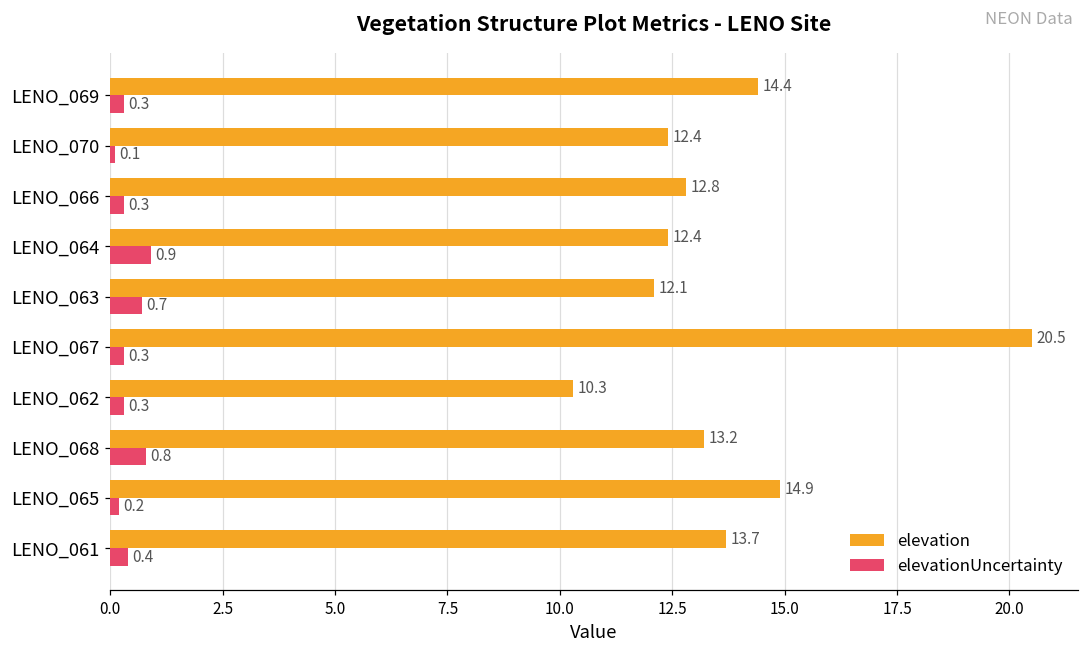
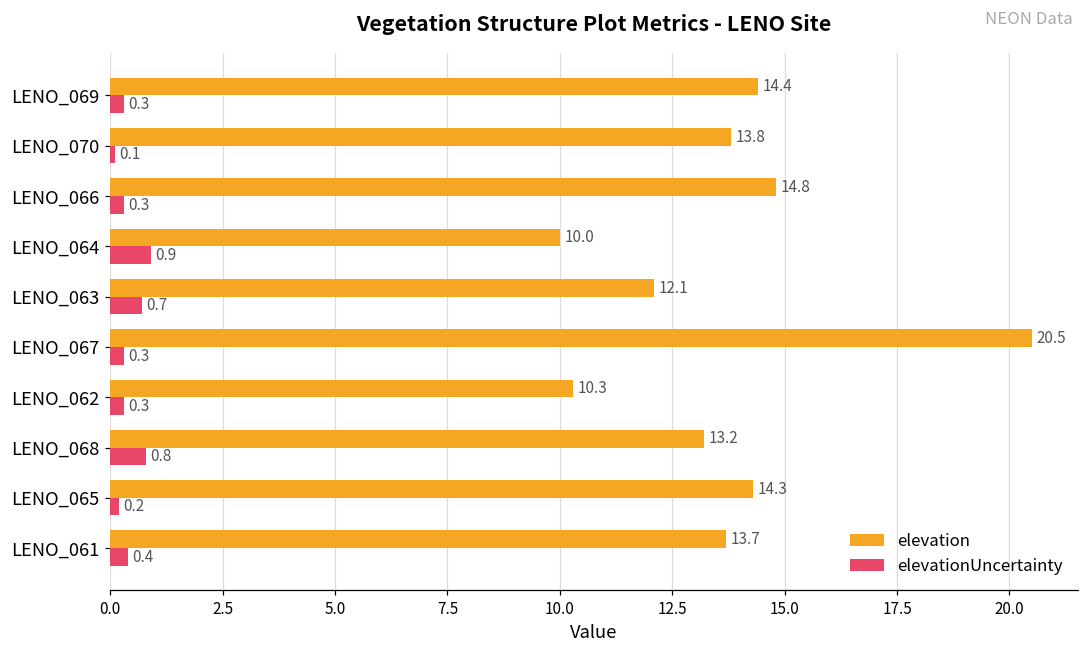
  {
    "elevation": {
      "LENO_069": 14.4,
-     "LENO_070": 12.4,
-     "LENO_066": 12.8,
-     "LENO_064": 12.4,
+     "LENO_070": 13.8,
+     "LENO_066": 14.8,
+     "LENO_064": 10.0,
      "LENO_063": 12.1,
      "LENO_067": 20.5,
      "LENO_062": 10.3,
      "LENO_068": 13.2,
-     "LENO_065": 14.9,
+     "LENO_065": 14.3,
      "LENO_061": 13.7
    },
    "elevationUncertainty": {
      "LENO_069": 0.3,
      "LENO_070": 0.1,
      "LENO_066": 0.3,
      "LENO_064": 0.9,
      "LENO_063": 0.7,
      "LENO_067": 0.3,
      "LENO_062": 0.3,
      "LENO_068": 0.8,
      "LENO_065": 0.2,
      "LENO_061": 0.4
    }
  }
